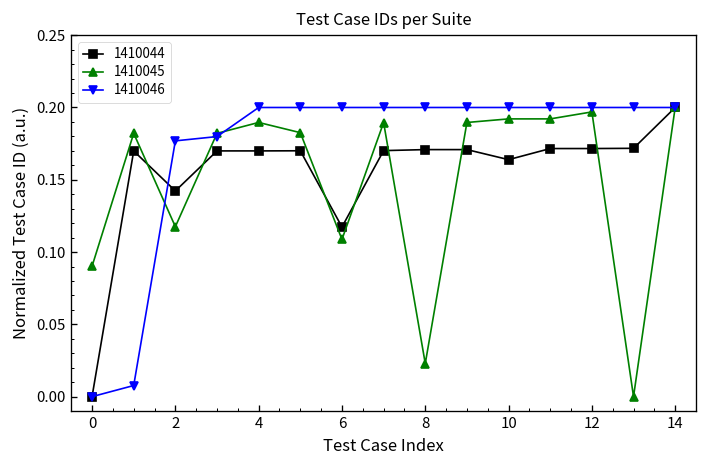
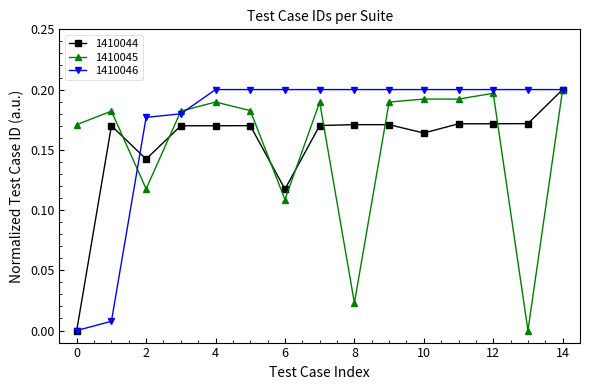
  {
    "1410044": {
      "2": 0.142,
      "4": 0.170,
      "6": 0.117,
      "8": 0.171,
      "10": 0.164,
      "12": 0.172
    },
    "1410045": {
-     "0": 0.090,
+     "0": 0.171,
      "2": 0.118,
      "4": 0.190,
      "6": 0.109,
      "8": 0.023,
      "10": 0.192,
      "12": 0.197
    },
    "1410046": {
      "2": 0.177,
      "4": 0.200,
      "6": 0.200,
      "8": 0.200,
      "10": 0.200,
      "12": 0.200
    }
  }
